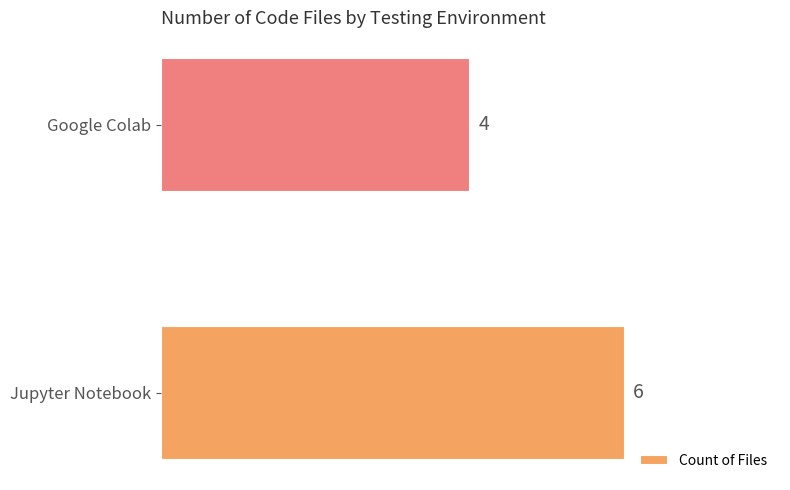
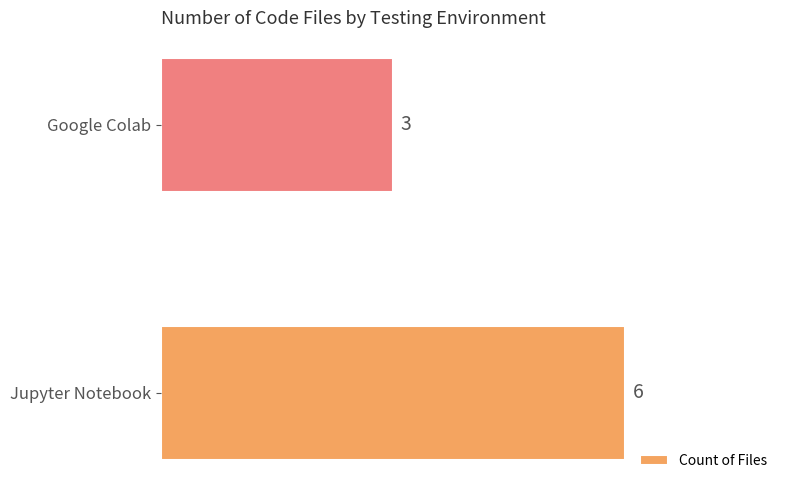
  {
-   "Google Colab": 4,
+   "Google Colab": 3,
    "Jupyter Notebook": 6
  }
